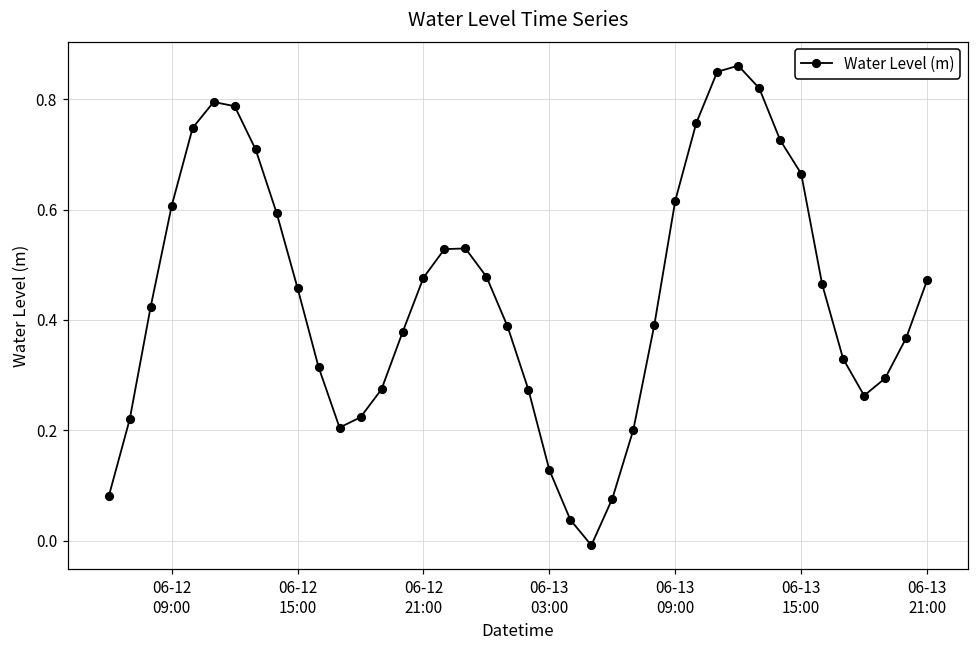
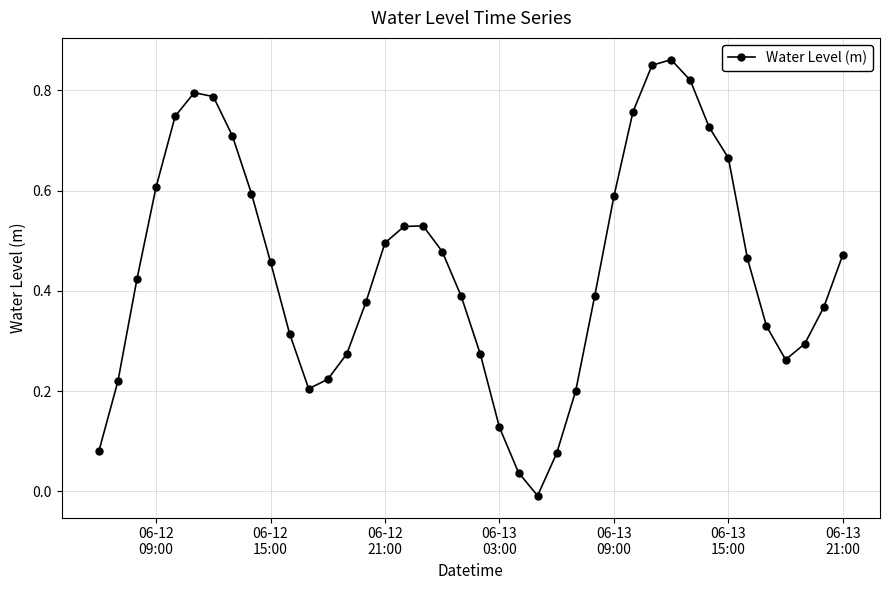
  {
    "06-12 09:00": 0.61,
    "06-12 15:00": 0.46,
-   "06-12 21:00": 0.48,
+   "06-12 21:00": 0.50,
    "06-13 03:00": 0.13,
-   "06-13 09:00": 0.62,
+   "06-13 09:00": 0.59,
    "06-13 15:00": 0.67,
    "06-13 21:00": 0.47
  }
